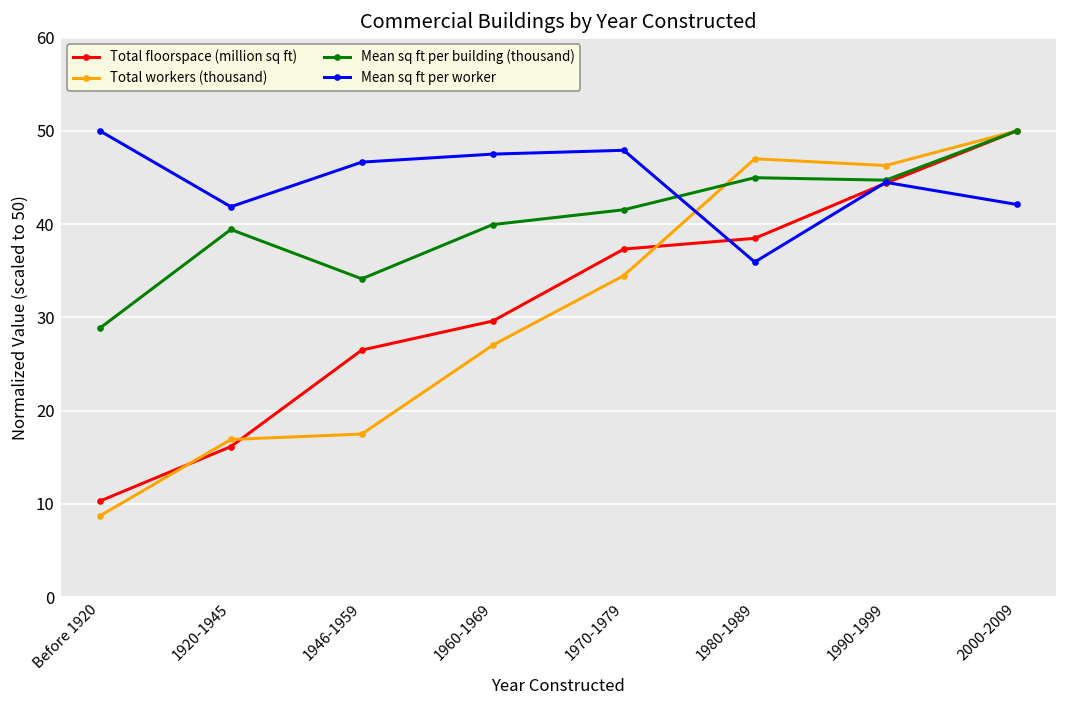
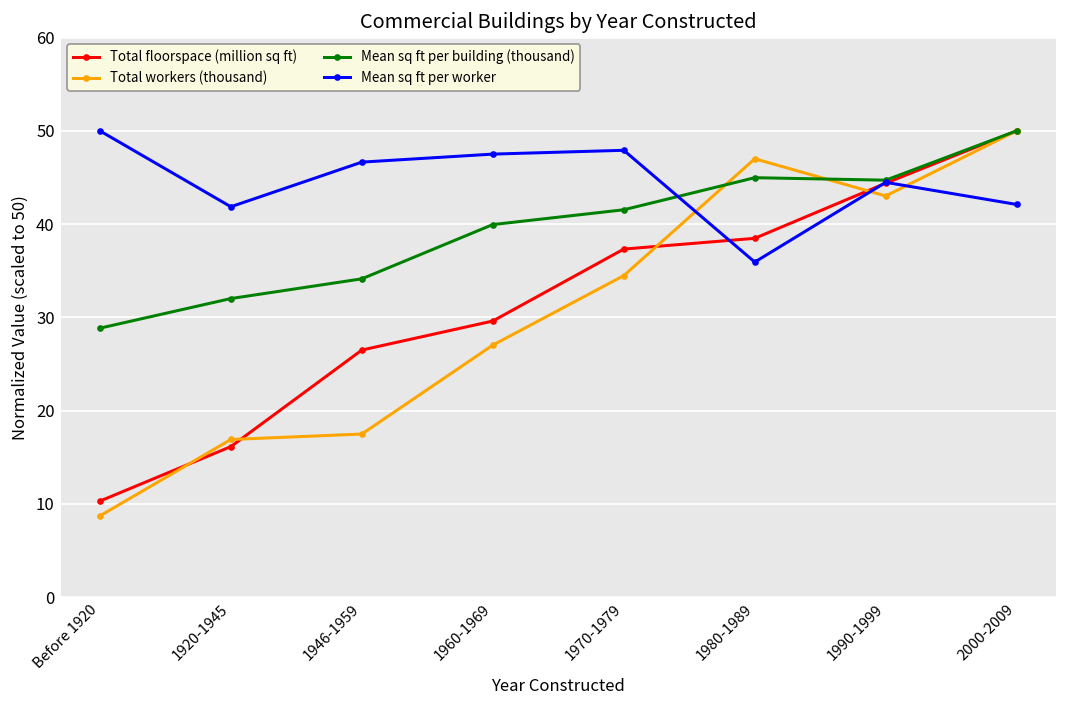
  {
    "Total floorspace (million sq ft)": {
      "Before 1920": 10,
      "1920-1945": 16,
      "1946-1959": 26,
      "1960-1969": 30,
      "1970-1979": 37,
      "1980-1989": 38
    },
    "Total workers (thousand)": {
      "Before 1920": 9,
      "1920-1945": 17,
      "1946-1959": 17,
      "1960-1969": 27,
      "1970-1979": 34,
      "1980-1989": 47,
-     "1990-1999": 46
+     "1990-1999": 43
    },
    "Mean sq ft per building (thousand)": {
      "Before 1920": 29,
-     "1920-1945": 39,
+     "1920-1945": 32,
      "1946-1959": 34,
      "1960-1969": 40,
      "1970-1979": 42,
      "1980-1989": 45
    },
    "Mean sq ft per worker": {
      "Before 1920": 50,
      "1920-1945": 42,
      "1946-1959": 47,
      "1960-1969": 48,
      "1970-1979": 48,
      "1980-1989": 36,
      "2000-2009": 42
    }
  }
